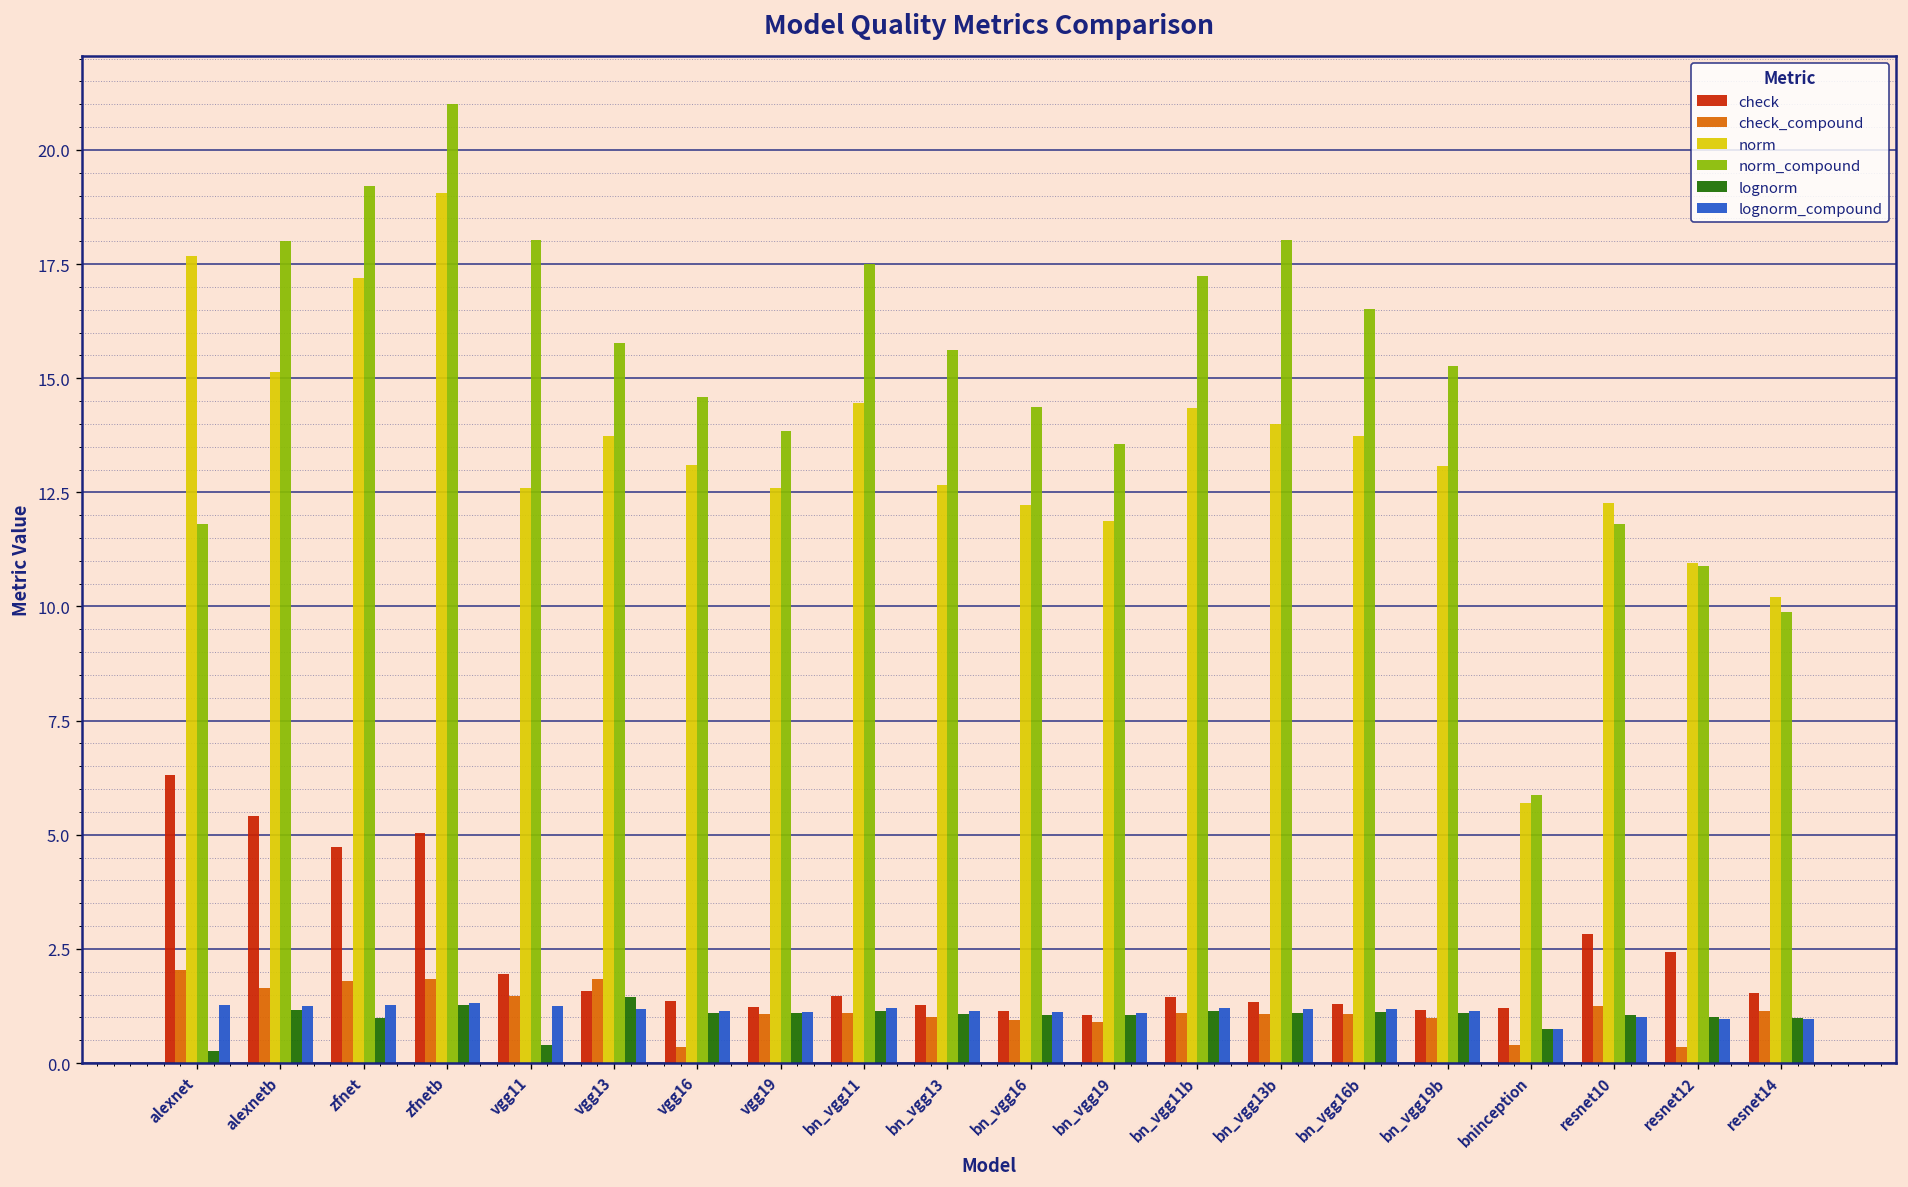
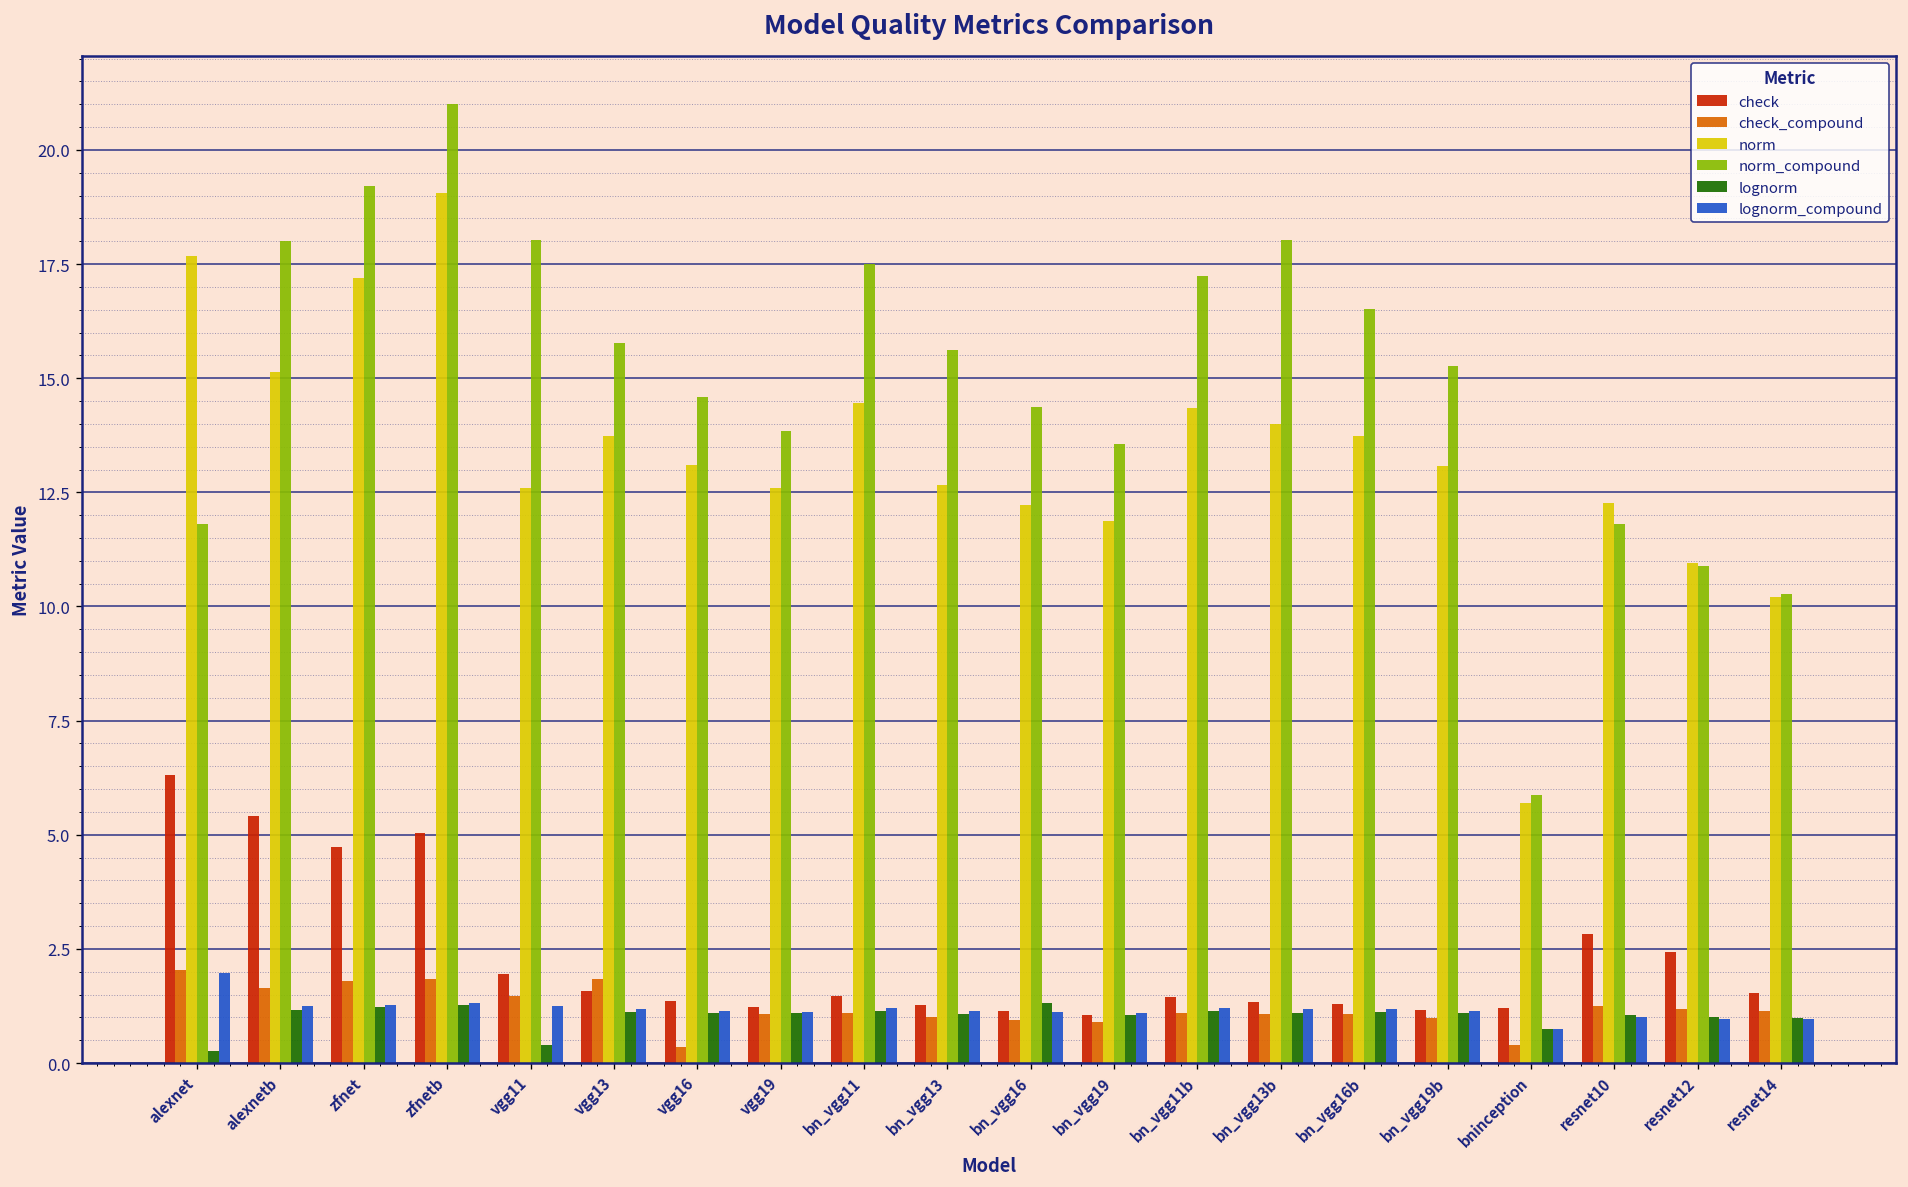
  {
    "check": {
      "alexnet": 6.3,
      "alexnetb": 5.4,
      "zfnet": 4.7,
      "zfnetb": 5.0,
      "vgg11": 1.9,
      "vgg13": 1.6,
      "vgg16": 1.4,
      "vgg19": 1.2,
      "bn_vgg11": 1.5,
      "bn_vgg13": 1.3,
      "bn_vgg16": 1.1,
      "bn_vgg19": 1.0,
      "bn_vgg11b": 1.4,
      "bn_vgg13b": 1.3,
      "bn_vgg16b": 1.3,
      "bn_vgg19b": 1.2,
      "bninception": 1.2,
      "resnet10": 2.8,
      "resnet12": 2.4,
      "resnet14": 1.5
    },
    "check_compound": {
      "alexnet": 2.0,
      "alexnetb": 1.6,
      "zfnet": 1.8,
      "zfnetb": 1.8,
      "vgg11": 1.5,
      "vgg13": 1.8,
      "vgg16": 0.3,
      "vgg19": 1.1,
      "bn_vgg11": 1.1,
      "bn_vgg13": 1.0,
      "bn_vgg16": 0.9,
      "bn_vgg19": 0.9,
      "bn_vgg11b": 1.1,
      "bn_vgg13b": 1.1,
      "bn_vgg16b": 1.1,
      "bn_vgg19b": 1.0,
      "bninception": 0.4,
      "resnet10": 1.3,
-     "resnet12": 0.3,
+     "resnet12": 1.2,
      "resnet14": 1.1
    },
    "norm": {
      "alexnet": 17.7,
      "alexnetb": 15.1,
      "zfnet": 17.2,
      "zfnetb": 19.1,
      "vgg11": 12.6,
      "vgg13": 13.7,
      "vgg16": 13.1,
      "vgg19": 12.6,
      "bn_vgg11": 14.5,
      "bn_vgg13": 12.7,
      "bn_vgg16": 12.2,
      "bn_vgg19": 11.9,
      "bn_vgg11b": 14.3,
      "bn_vgg13b": 14.0,
      "bn_vgg16b": 13.7,
      "bn_vgg19b": 13.1,
      "bninception": 5.7,
      "resnet10": 12.3,
      "resnet12": 11.0,
      "resnet14": 10.2
    },
    "norm_compound": {
      "alexnet": 11.8,
      "alexnetb": 18.0,
      "zfnet": 19.2,
      "zfnetb": 21.0,
      "vgg11": 18.0,
      "vgg13": 15.8,
      "vgg16": 14.6,
      "vgg19": 13.8,
      "bn_vgg11": 17.5,
      "bn_vgg13": 15.6,
      "bn_vgg16": 14.4,
      "bn_vgg19": 13.6,
      "bn_vgg11b": 17.2,
      "bn_vgg13b": 18.0,
      "bn_vgg16b": 16.5,
      "bn_vgg19b": 15.3,
      "bninception": 5.9,
      "resnet10": 11.8,
      "resnet12": 10.9,
-     "resnet14": 9.9
+     "resnet14": 10.3
    },
    "lognorm": {
      "alexnet": 0.3,
      "alexnetb": 1.2,
-     "zfnet": 1.0,
+     "zfnet": 1.2,
      "zfnetb": 1.3,
      "vgg11": 0.4,
-     "vgg13": 1.5,
+     "vgg13": 1.1,
      "vgg16": 1.1,
      "vgg19": 1.1,
      "bn_vgg11": 1.1,
      "bn_vgg13": 1.1,
-     "bn_vgg16": 1.1,
+     "bn_vgg16": 1.3,
      "bn_vgg19": 1.0,
      "bn_vgg11b": 1.1,
      "bn_vgg13b": 1.1,
      "bn_vgg16b": 1.1,
      "bn_vgg19b": 1.1,
      "bninception": 0.7,
      "resnet10": 1.1,
      "resnet12": 1.0,
      "resnet14": 1.0
    },
    "lognorm_compound": {
-     "alexnet": 1.3,
+     "alexnet": 2.0,
      "alexnetb": 1.2,
      "zfnet": 1.3,
      "zfnetb": 1.3,
      "vgg11": 1.2,
      "vgg13": 1.2,
      "vgg16": 1.1,
      "vgg19": 1.1,
      "bn_vgg11": 1.2,
      "bn_vgg13": 1.1,
      "bn_vgg16": 1.1,
      "bn_vgg19": 1.1,
      "bn_vgg11b": 1.2,
      "bn_vgg13b": 1.2,
      "bn_vgg16b": 1.2,
      "bn_vgg19b": 1.1,
      "bninception": 0.7,
      "resnet10": 1.0,
      "resnet12": 1.0,
      "resnet14": 1.0
    }
  }
